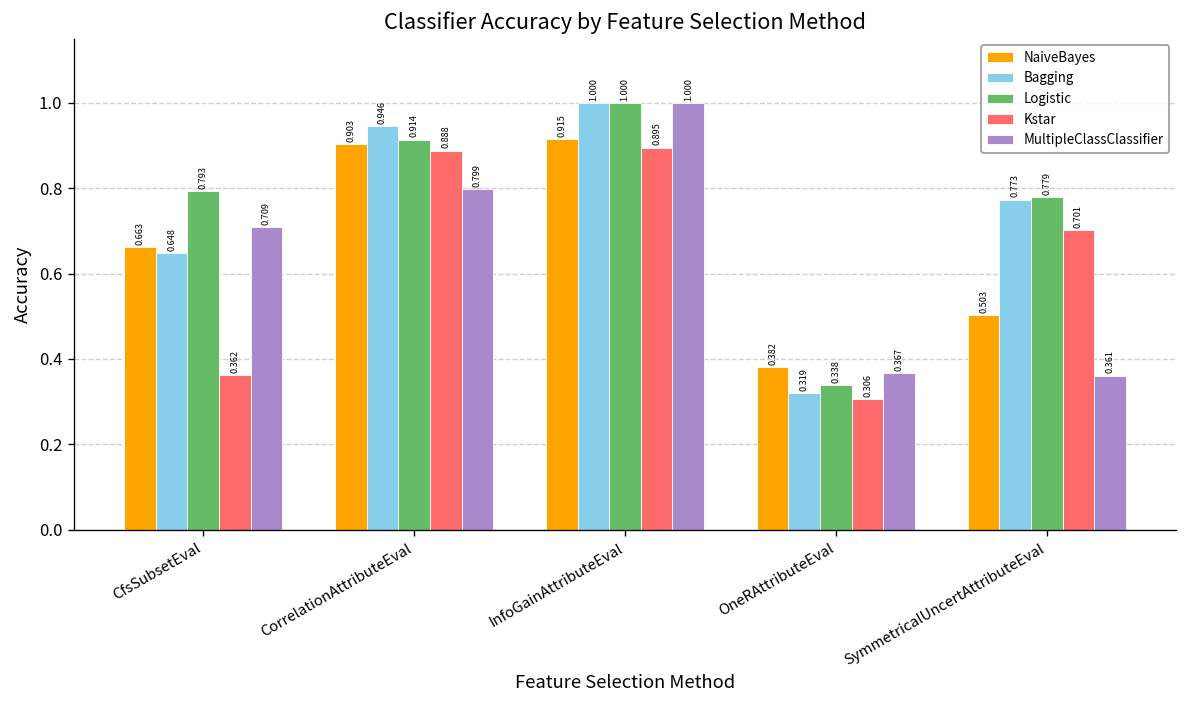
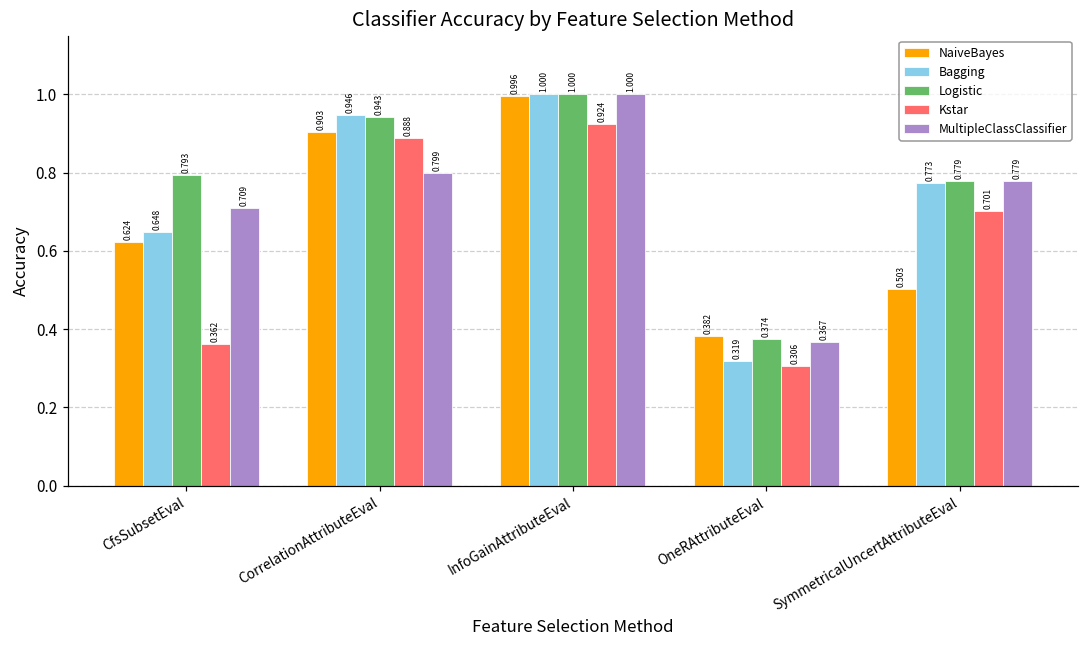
  {
    "NaiveBayes": {
-     "CfsSubsetEval": 0.663,
+     "CfsSubsetEval": 0.624,
      "CorrelationAttributeEval": 0.903,
-     "InfoGainAttributeEval": 0.915,
+     "InfoGainAttributeEval": 0.996,
      "OneRAttributeEval": 0.382,
      "SymmetricalUncertAttributeEval": 0.503
    },
    "Bagging": {
      "CfsSubsetEval": 0.648,
      "CorrelationAttributeEval": 0.946,
      "InfoGainAttributeEval": 1.000,
      "OneRAttributeEval": 0.319,
      "SymmetricalUncertAttributeEval": 0.773
    },
    "Logistic": {
      "CfsSubsetEval": 0.793,
-     "CorrelationAttributeEval": 0.914,
+     "CorrelationAttributeEval": 0.943,
      "InfoGainAttributeEval": 1.000,
-     "OneRAttributeEval": 0.338,
+     "OneRAttributeEval": 0.374,
      "SymmetricalUncertAttributeEval": 0.779
    },
    "Kstar": {
      "CfsSubsetEval": 0.362,
      "CorrelationAttributeEval": 0.888,
-     "InfoGainAttributeEval": 0.895,
+     "InfoGainAttributeEval": 0.924,
      "OneRAttributeEval": 0.306,
      "SymmetricalUncertAttributeEval": 0.701
    },
    "MultipleClassClassifier": {
      "CfsSubsetEval": 0.709,
      "CorrelationAttributeEval": 0.799,
      "InfoGainAttributeEval": 1.000,
      "OneRAttributeEval": 0.367,
-     "SymmetricalUncertAttributeEval": 0.361
+     "SymmetricalUncertAttributeEval": 0.779
    }
  }
